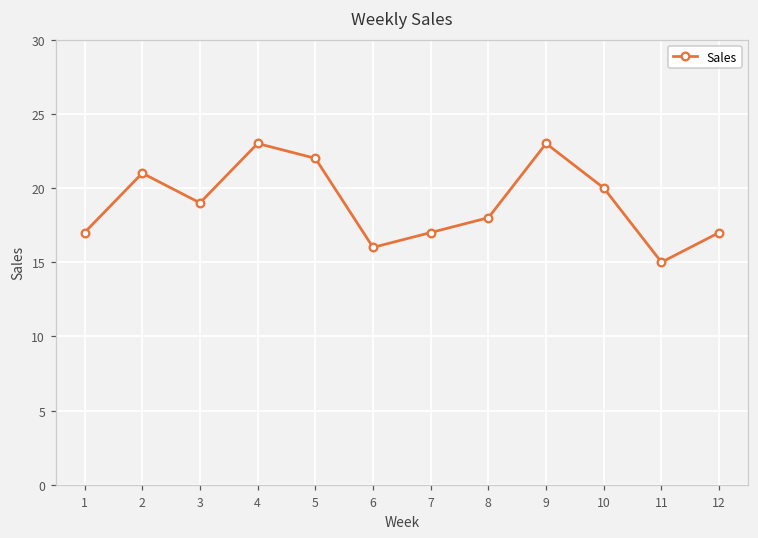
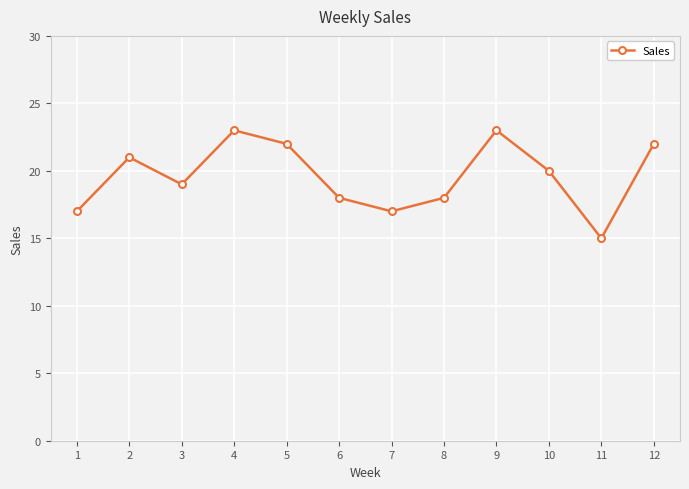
  {
    "1": 17,
    "2": 21,
    "3": 19,
    "4": 23,
    "5": 22,
-   "6": 16,
+   "6": 18,
    "7": 17,
    "8": 18,
    "9": 23,
    "10": 20,
    "11": 15,
-   "12": 17
+   "12": 22
  }
